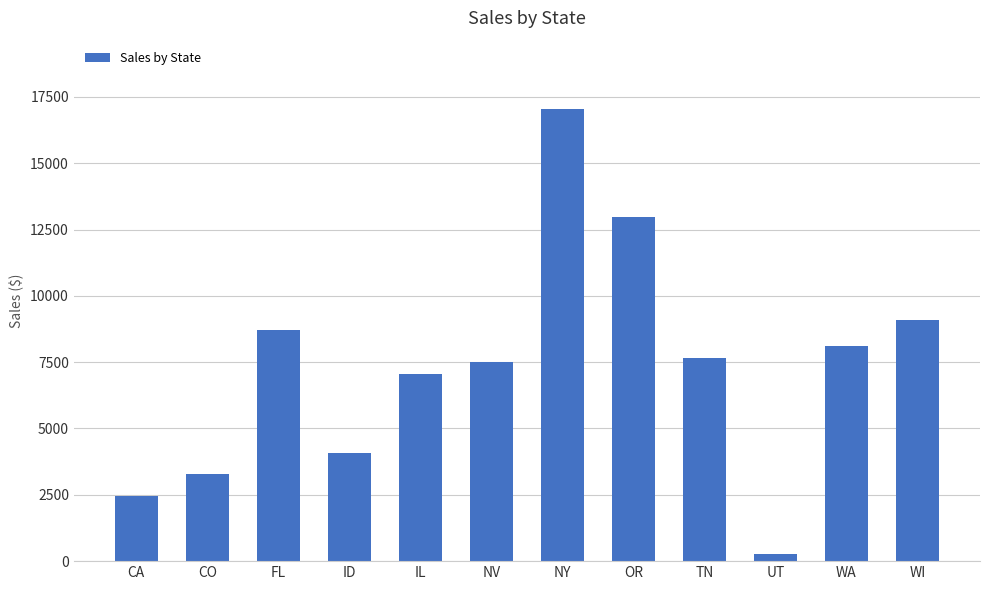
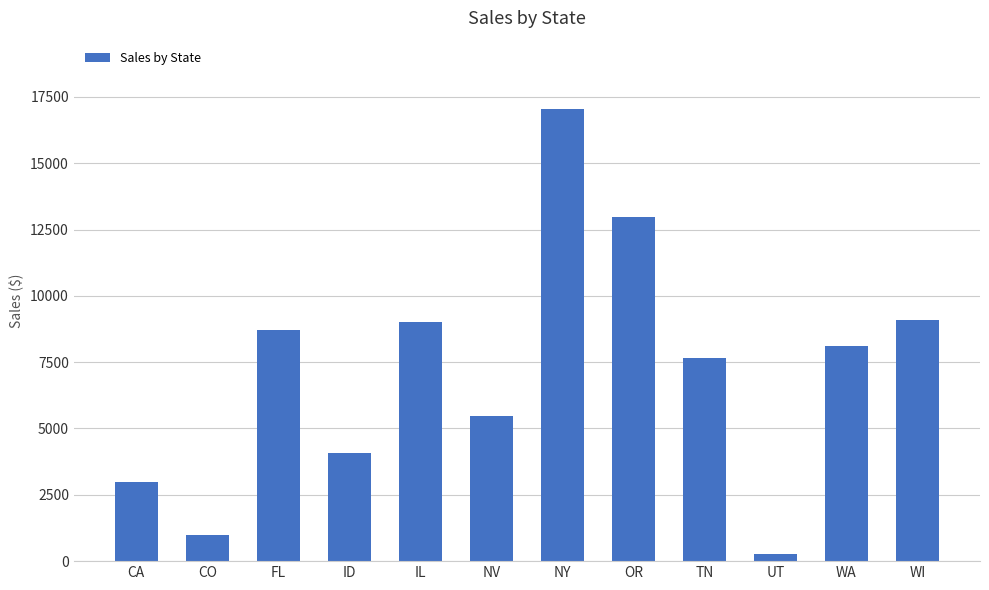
  {
-   "CA": 2500,
-   "CO": 3300,
+   "CA": 3000,
+   "CO": 1000,
    "FL": 8700,
    "ID": 4100,
-   "IL": 7000,
-   "NV": 7500,
+   "IL": 9000,
+   "NV": 5500,
    "NY": 17100,
    "OR": 13000,
    "TN": 7600,
    "UT": 300,
    "WA": 8100,
    "WI": 9100
  }
